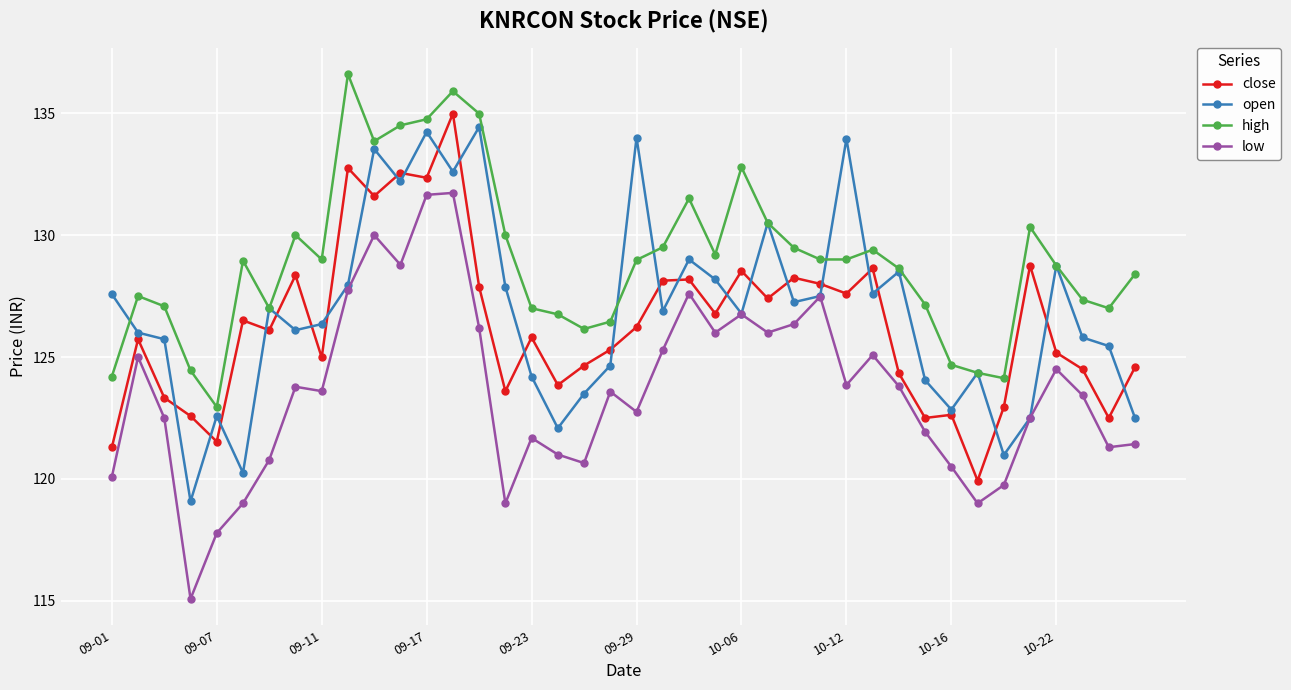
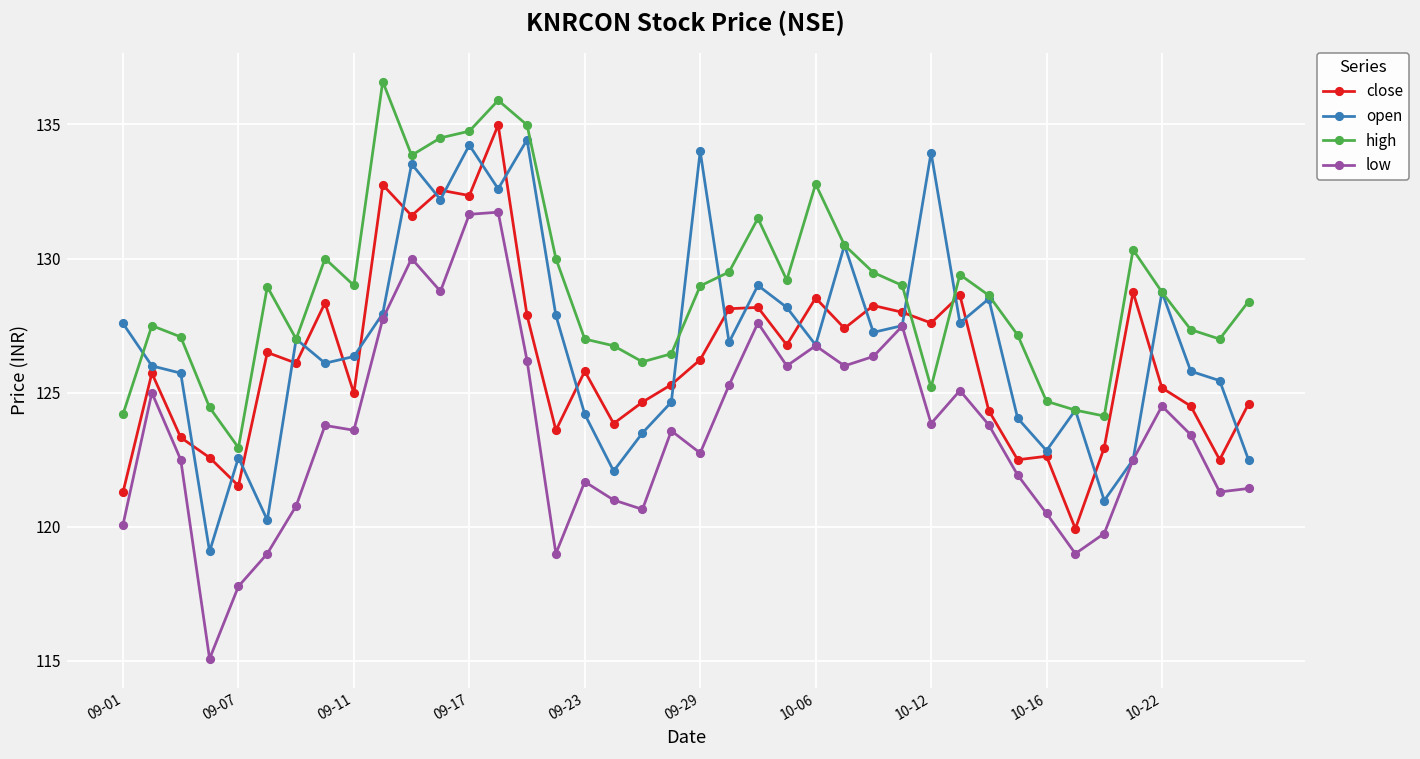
  {
    "close": {
      "09-01": 121.3,
      "09-07": 121.5,
      "09-11": 125.0,
      "09-17": 132.4,
      "09-23": 125.8,
      "09-29": 126.2,
      "10-06": 128.5,
      "10-12": 127.6,
      "10-16": 122.6,
      "10-22": 125.2
    },
    "open": {
      "09-01": 127.6,
      "09-07": 122.6,
      "09-11": 126.4,
      "09-17": 134.2,
      "09-23": 124.2,
      "09-29": 134.0,
      "10-12": 134.0,
      "10-16": 122.8
    },
    "high": {
      "09-01": 124.2,
      "09-07": 123.0,
      "09-11": 129.0,
      "09-17": 134.8,
      "09-23": 127.0,
      "09-29": 129.0,
      "10-06": 132.8,
-     "10-12": 129.0,
+     "10-12": 125.2,
      "10-16": 124.7
    },
    "low": {
      "09-01": 120.1,
      "09-07": 117.8,
      "09-11": 123.6,
      "09-17": 131.7,
      "09-23": 121.7,
      "09-29": 122.8,
      "10-12": 123.9,
      "10-16": 120.5,
      "10-22": 124.5
    }
  }
